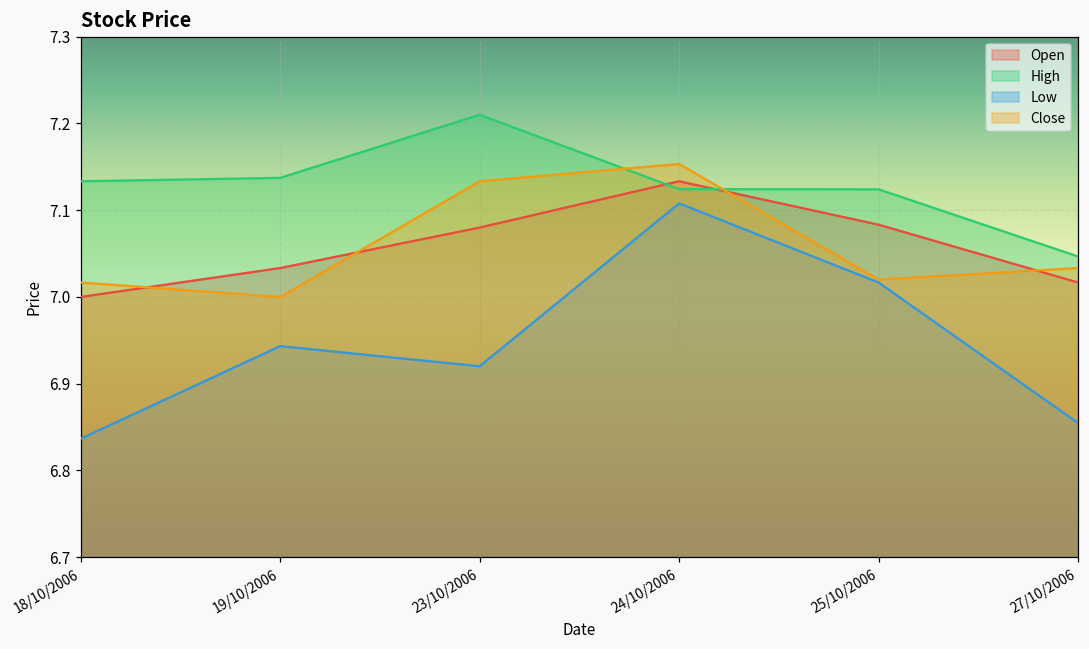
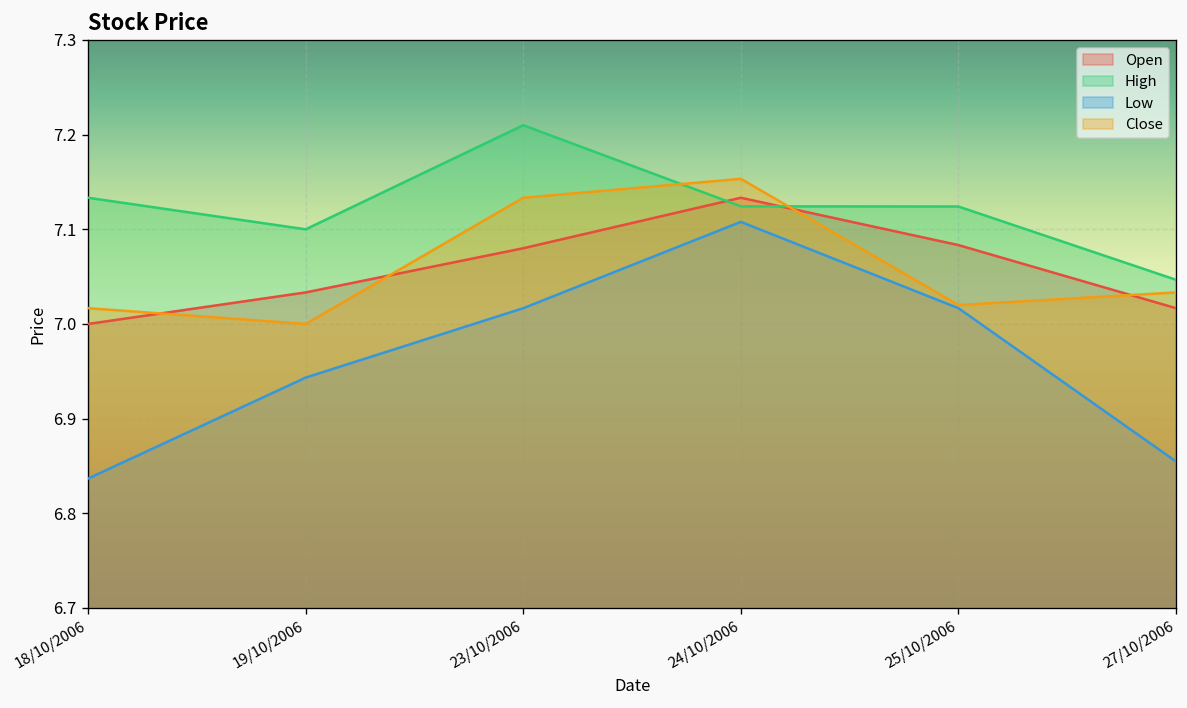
  {
    "High": {
      "18/10/2006": 7.13,
-     "19/10/2006": 7.14,
+     "19/10/2006": 7.10,
      "23/10/2006": 7.21,
      "24/10/2006": 7.12,
      "25/10/2006": 7.12,
      "27/10/2006": 7.05
    },
    "Low": {
      "18/10/2006": 6.84,
      "19/10/2006": 6.94,
-     "23/10/2006": 6.92,
+     "23/10/2006": 7.02,
      "24/10/2006": 7.11,
      "25/10/2006": 7.02,
      "27/10/2006": 6.85
    }
  }
